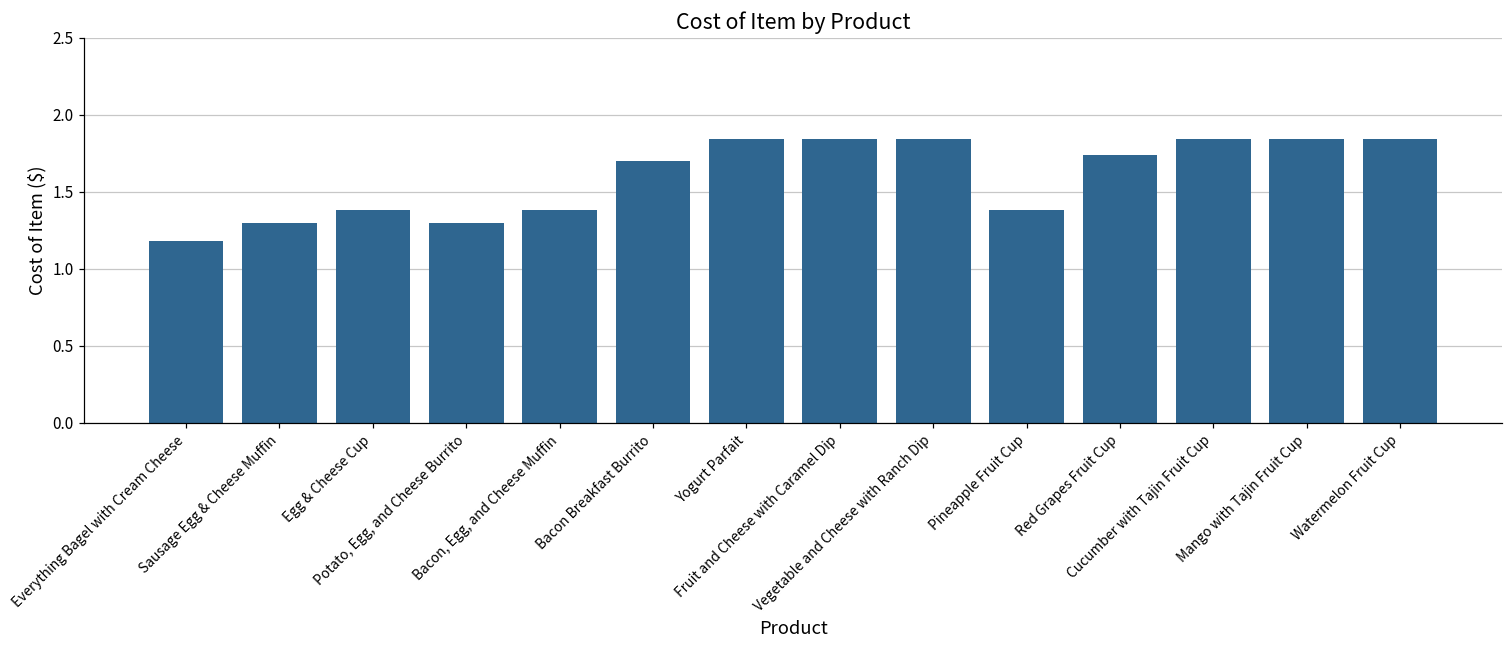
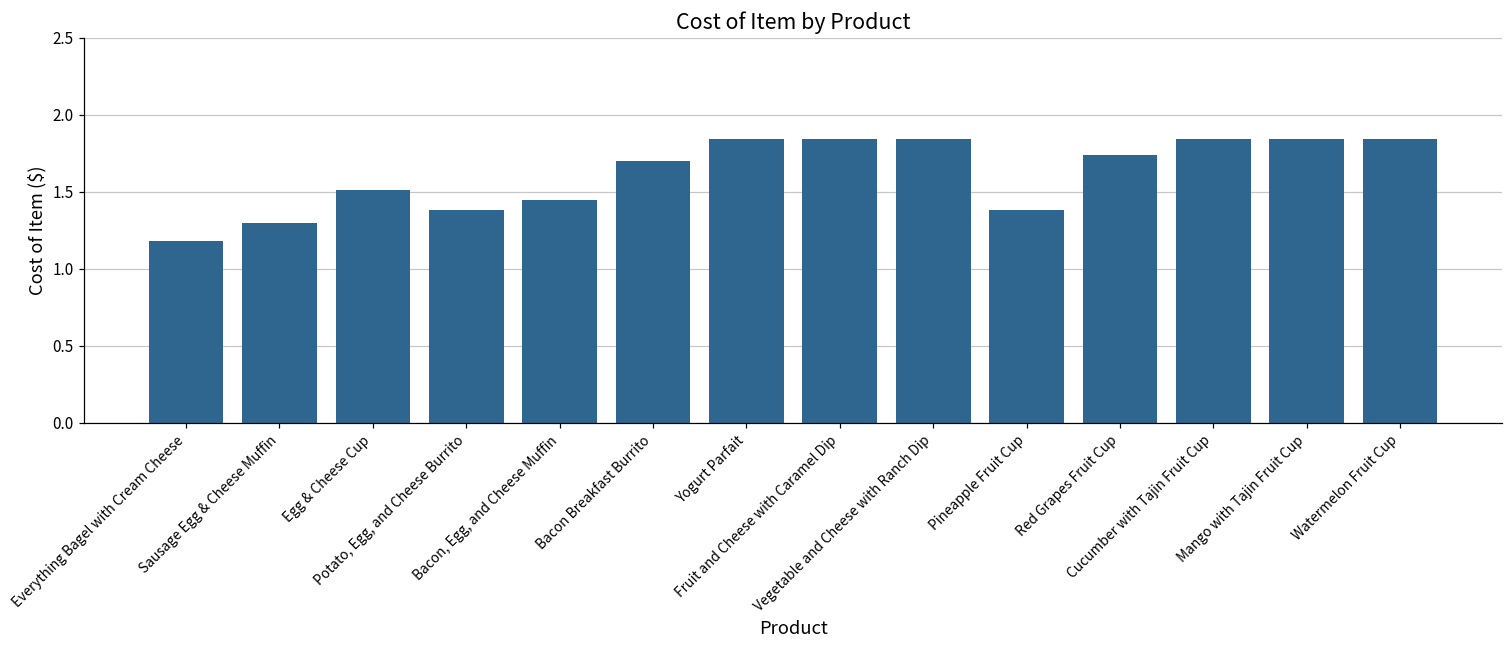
  {
    "Everything Bagel with Cream Cheese": 1.18,
    "Sausage Egg & Cheese Muffin": 1.30,
-   "Egg & Cheese Cup": 1.38,
-   "Potato, Egg, and Cheese Burrito": 1.30,
-   "Bacon, Egg, and Cheese Muffin": 1.38,
+   "Egg & Cheese Cup": 1.51,
+   "Potato, Egg, and Cheese Burrito": 1.38,
+   "Bacon, Egg, and Cheese Muffin": 1.45,
    "Bacon Breakfast Burrito": 1.70,
    "Yogurt Parfait": 1.84,
    "Fruit and Cheese with Caramel Dip": 1.84,
    "Vegetable and Cheese with Ranch Dip": 1.84,
    "Pineapple Fruit Cup": 1.38,
    "Red Grapes Fruit Cup": 1.74,
    "Cucumber with Tajin Fruit Cup": 1.84,
    "Mango with Tajin Fruit Cup": 1.84,
    "Watermelon Fruit Cup": 1.84
  }
